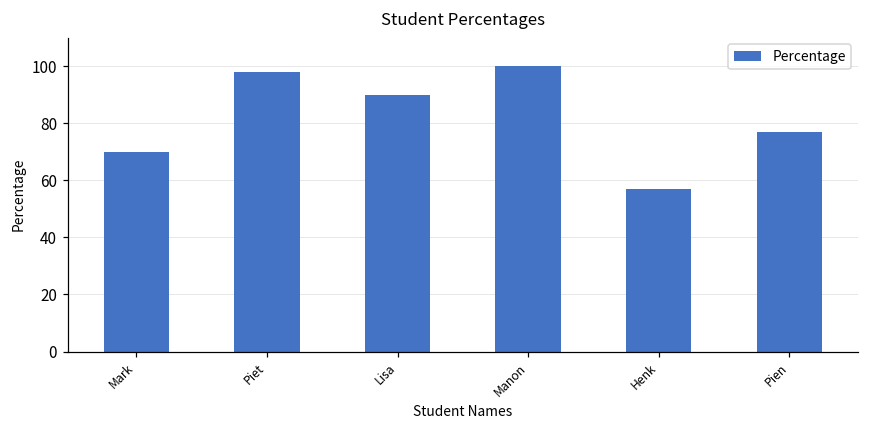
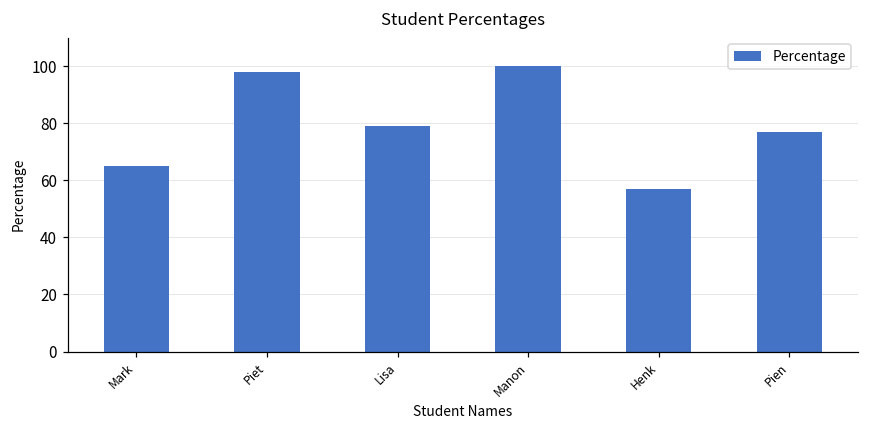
  {
-   "Mark": 70,
+   "Mark": 65,
    "Piet": 98,
-   "Lisa": 90,
+   "Lisa": 79,
    "Manon": 100,
    "Henk": 57,
    "Pien": 77
  }
